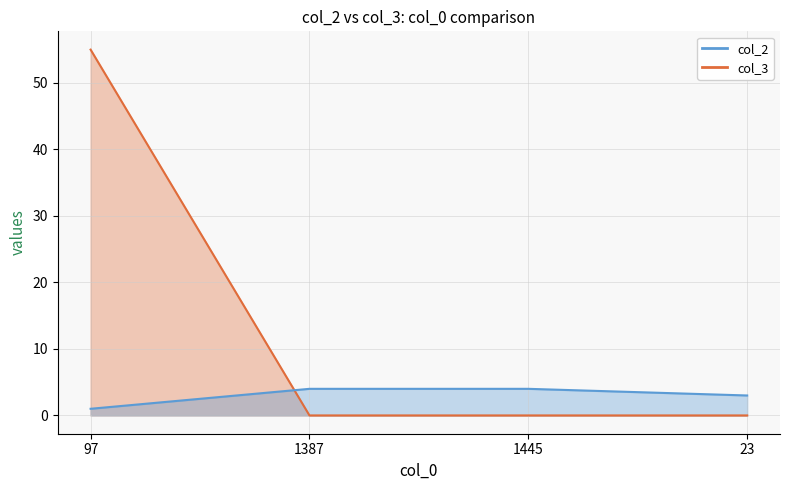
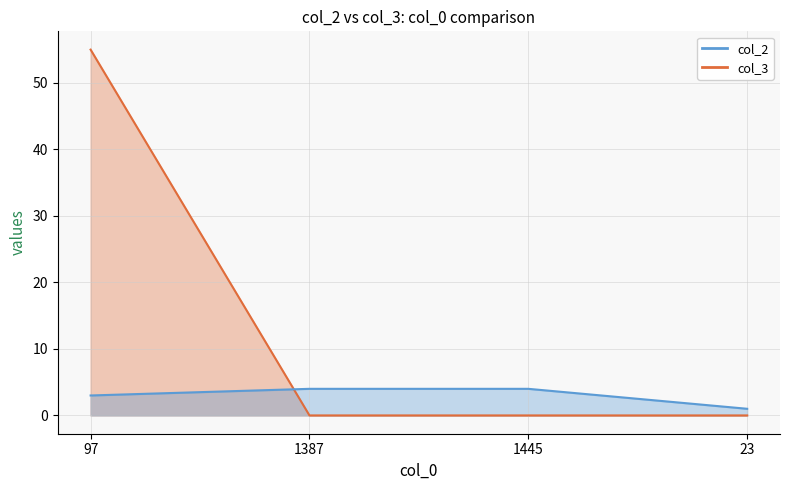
  {
    "col_3": {
      "97": 55,
      "1387": 0,
      "1445": 0,
      "23": 0
    },
    "col_2": {
-     "97": 1,
+     "97": 3,
      "1387": 4,
      "1445": 4,
-     "23": 3
+     "23": 1
    }
  }
